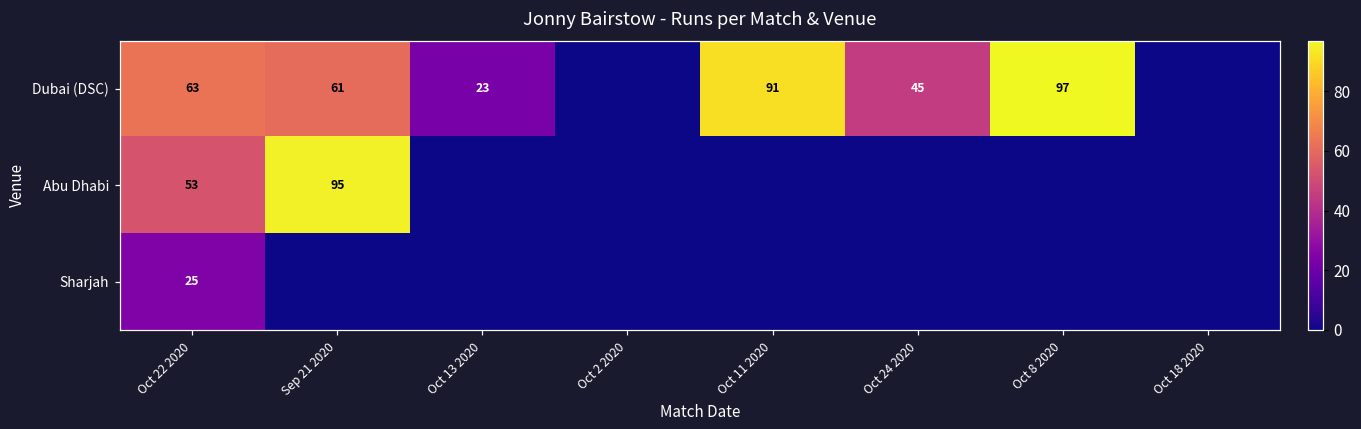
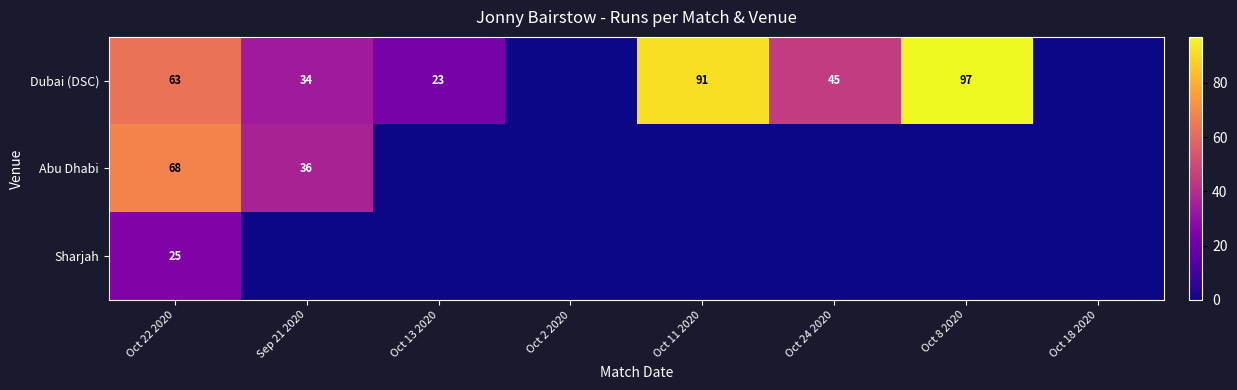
  {
    "Dubai (DSC)": {
      "Oct 22 2020": 63,
-     "Sep 21 2020": 61,
+     "Sep 21 2020": 34,
      "Oct 13 2020": 23,
      "Oct 11 2020": 91,
      "Oct 24 2020": 45,
      "Oct 8 2020": 97
    },
    "Abu Dhabi": {
-     "Oct 22 2020": 53,
-     "Sep 21 2020": 95
+     "Oct 22 2020": 68,
+     "Sep 21 2020": 36
    },
    "Sharjah": {
      "Oct 22 2020": 25
    }
  }
